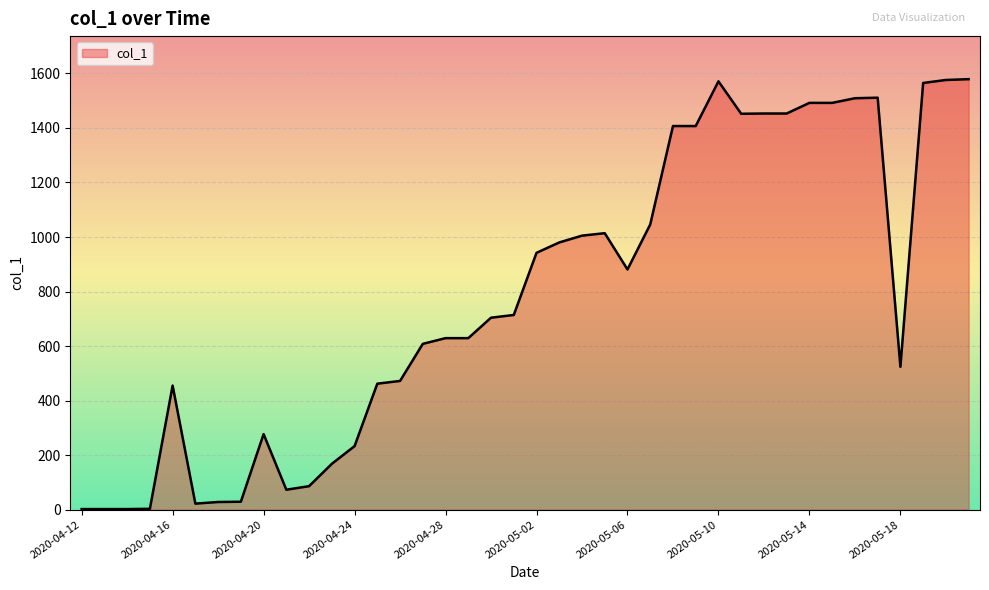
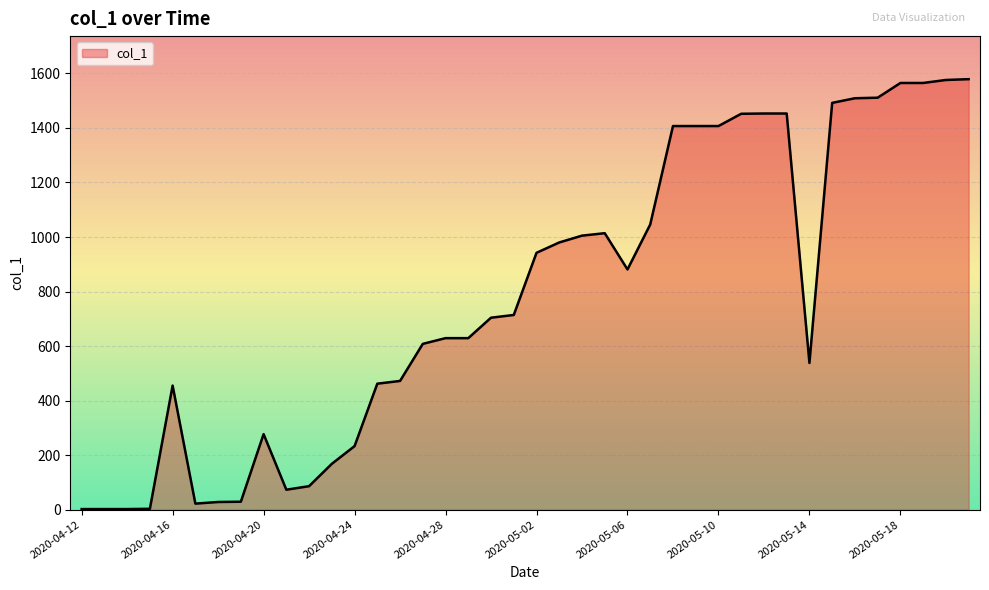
  {
    "2020-04-12": 0,
    "2020-04-16": 460,
    "2020-04-20": 280,
    "2020-04-24": 230,
    "2020-04-28": 630,
    "2020-05-02": 940,
    "2020-05-06": 880,
-   "2020-05-10": 1570,
-   "2020-05-14": 1490,
-   "2020-05-18": 520
+   "2020-05-10": 1410,
+   "2020-05-14": 540,
+   "2020-05-18": 1570
  }
